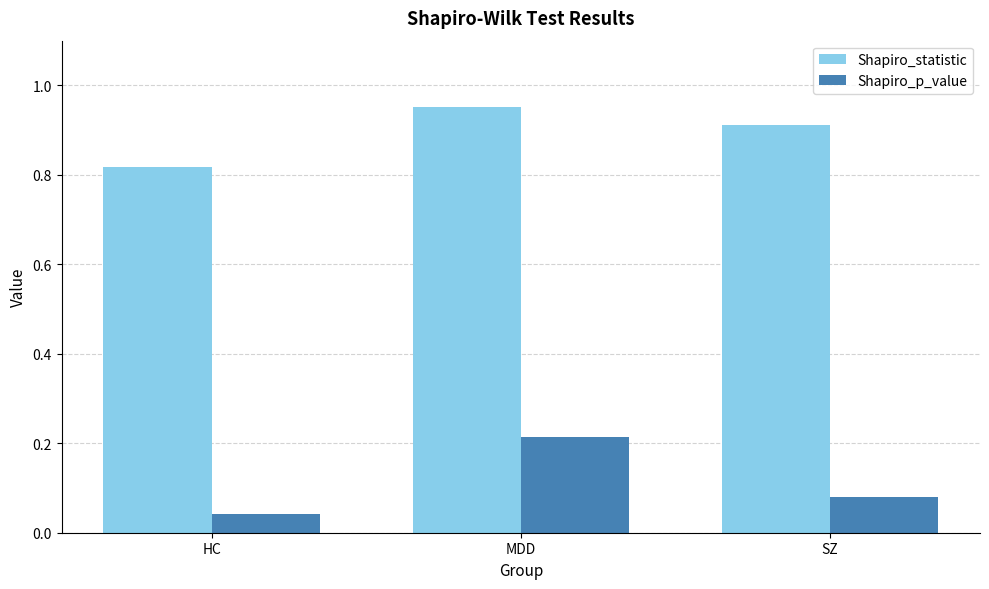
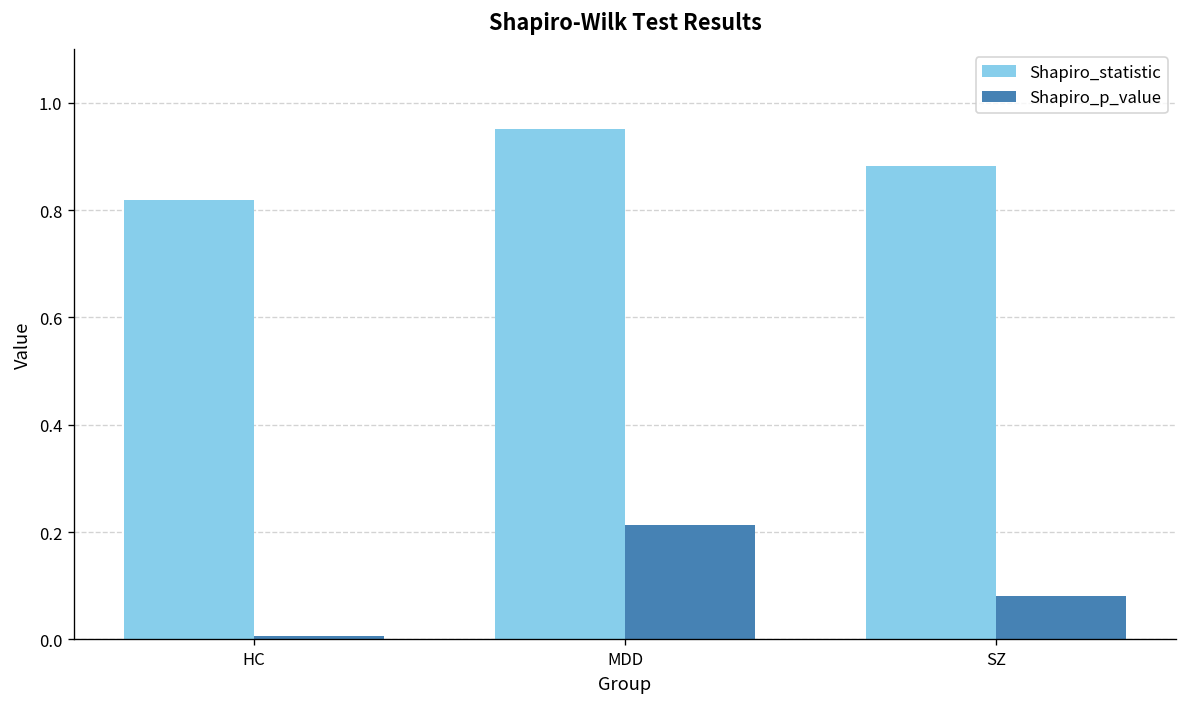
  {
    "Shapiro_statistic": {
      "HC": 0.82,
      "MDD": 0.95,
-     "SZ": 0.91
+     "SZ": 0.88
    },
    "Shapiro_p_value": {
-     "HC": 0.04,
+     "HC": 0.01,
      "MDD": 0.21,
      "SZ": 0.08
    }
  }
